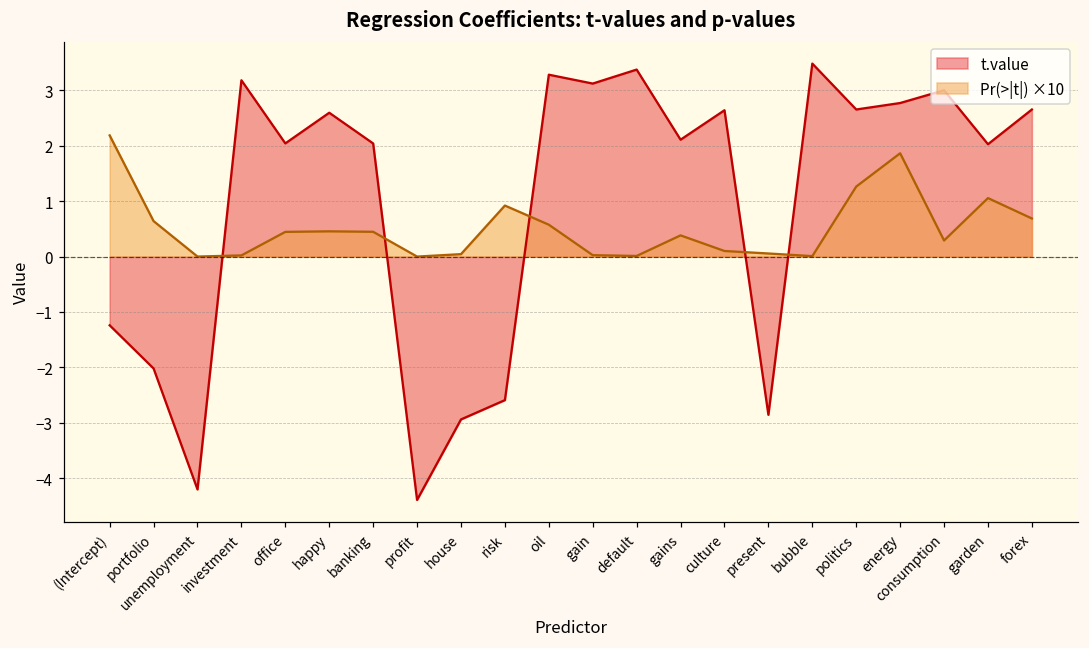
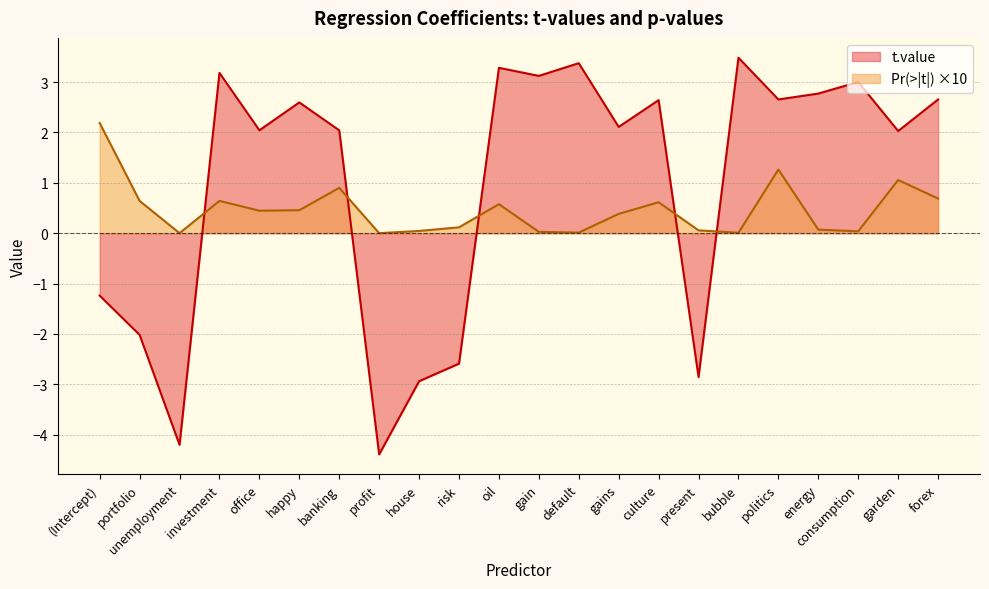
  {
    "Pr(>|t|) ×10": {
      "(Intercept)": 2.2,
      "portfolio": 0.6,
-     "investment": 0.0,
+     "investment": 0.6,
      "office": 0.4,
      "happy": 0.5,
-     "banking": 0.4,
-     "risk": 0.9,
+     "banking": 0.9,
+     "risk": 0.1,
      "oil": 0.6,
      "gain": 0.0,
      "default": 0.0,
      "gains": 0.4,
-     "culture": 0.1,
+     "culture": 0.6,
      "present": 0.1,
      "bubble": 0.0,
      "politics": 1.3,
-     "energy": 1.9,
-     "consumption": 0.3,
+     "energy": 0.1,
+     "consumption": 0.0,
      "garden": 1.1,
      "forex": 0.7
    }
  }
